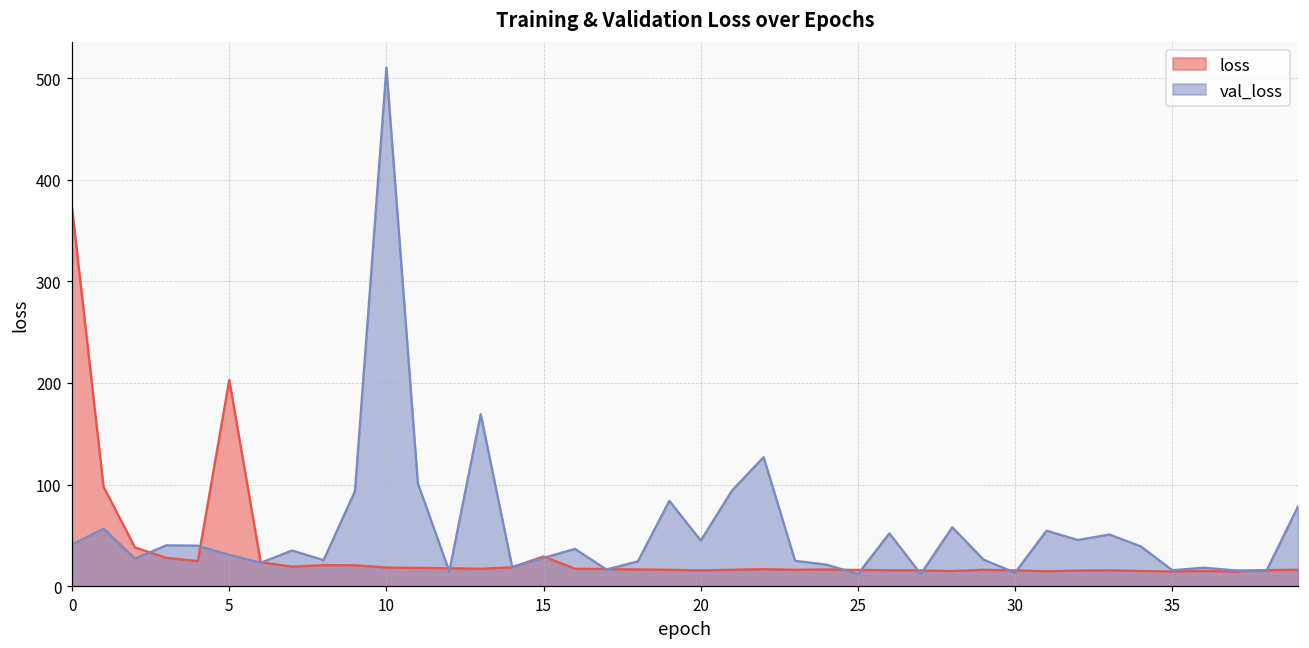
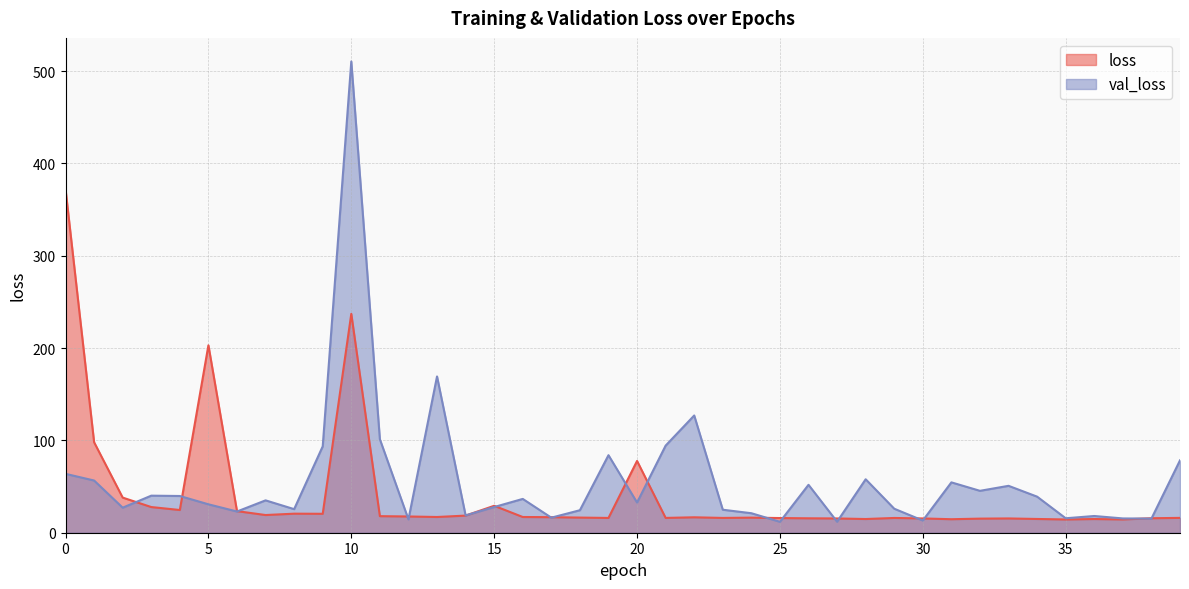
  {
    "loss": {
      "0": 370,
      "5": 200,
-     "10": 20,
-     "20": 20,
+     "10": 240,
+     "20": 80,
      "25": 20
    },
    "val_loss": {
-     "0": 40,
+     "0": 60,
      "5": 30,
      "10": 510,
-     "20": 40,
+     "20": 30,
      "25": 10
    }
  }
